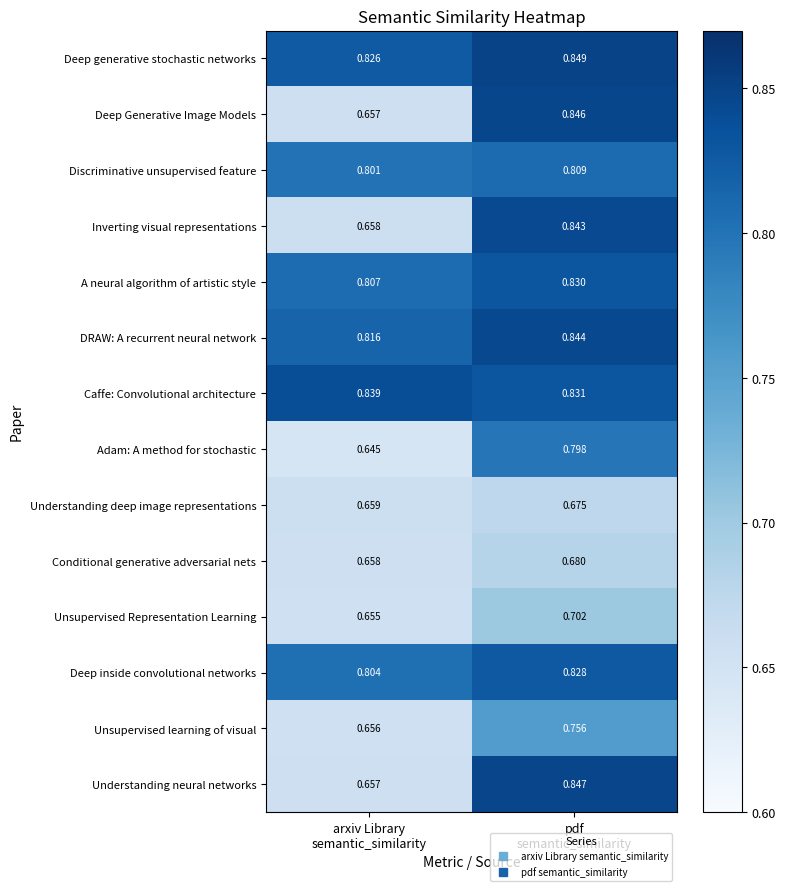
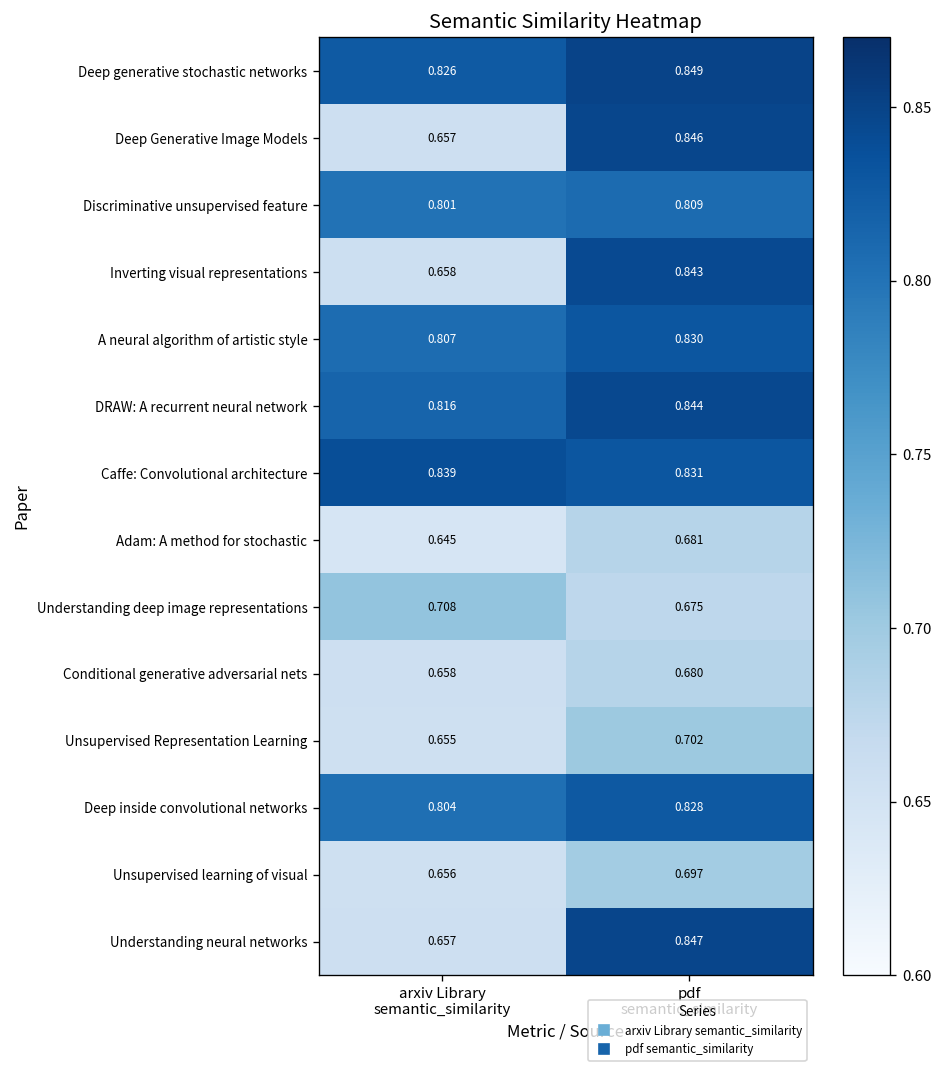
  {
    "Deep generative stochastic networks": {
      "arxiv Library semantic_similarity": 0.826,
      "pdf semantic_similarity": 0.849
    },
    "Deep Generative Image Models": {
      "arxiv Library semantic_similarity": 0.657,
      "pdf semantic_similarity": 0.846
    },
    "Discriminative unsupervised feature": {
      "arxiv Library semantic_similarity": 0.801,
      "pdf semantic_similarity": 0.809
    },
    "Inverting visual representations": {
      "arxiv Library semantic_similarity": 0.658,
      "pdf semantic_similarity": 0.843
    },
    "A neural algorithm of artistic style": {
      "arxiv Library semantic_similarity": 0.807,
      "pdf semantic_similarity": 0.830
    },
    "DRAW: A recurrent neural network": {
      "arxiv Library semantic_similarity": 0.816,
      "pdf semantic_similarity": 0.844
    },
    "Caffe: Convolutional architecture": {
      "arxiv Library semantic_similarity": 0.839,
      "pdf semantic_similarity": 0.831
    },
    "Adam: A method for stochastic": {
      "arxiv Library semantic_similarity": 0.645,
-     "pdf semantic_similarity": 0.798
+     "pdf semantic_similarity": 0.681
    },
    "Understanding deep image representations": {
-     "arxiv Library semantic_similarity": 0.659,
+     "arxiv Library semantic_similarity": 0.708,
      "pdf semantic_similarity": 0.675
    },
    "Conditional generative adversarial nets": {
      "arxiv Library semantic_similarity": 0.658,
      "pdf semantic_similarity": 0.680
    },
    "Unsupervised Representation Learning": {
      "arxiv Library semantic_similarity": 0.655,
      "pdf semantic_similarity": 0.702
    },
    "Deep inside convolutional networks": {
      "arxiv Library semantic_similarity": 0.804,
      "pdf semantic_similarity": 0.828
    },
    "Unsupervised learning of visual": {
      "arxiv Library semantic_similarity": 0.656,
-     "pdf semantic_similarity": 0.756
+     "pdf semantic_similarity": 0.697
    },
    "Understanding neural networks": {
      "arxiv Library semantic_similarity": 0.657,
      "pdf semantic_similarity": 0.847
    }
  }
